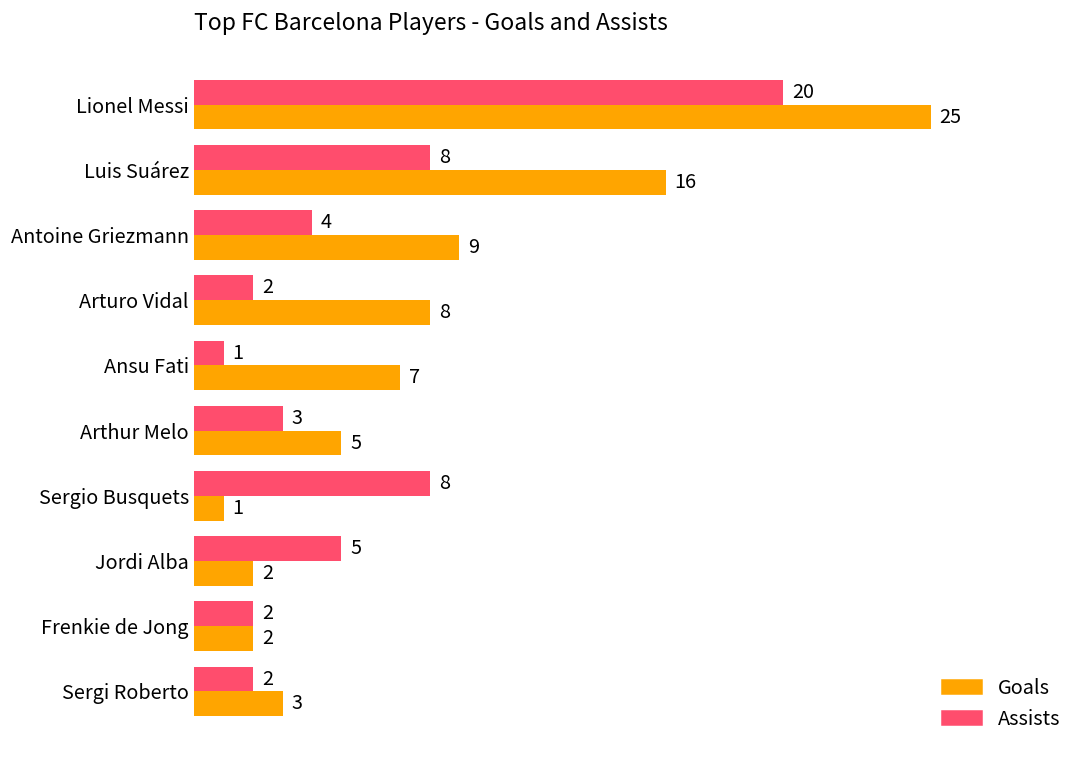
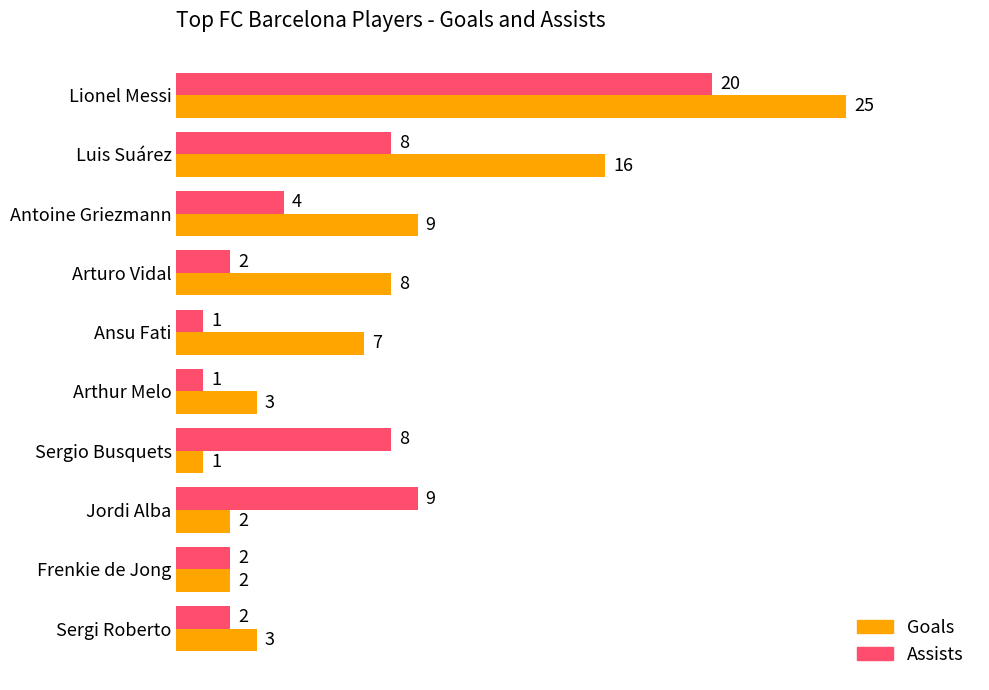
  {
    "Goals": {
      "Lionel Messi": 25,
      "Luis Suárez": 16,
      "Antoine Griezmann": 9,
      "Arturo Vidal": 8,
      "Ansu Fati": 7,
-     "Arthur Melo": 5,
+     "Arthur Melo": 3,
      "Sergio Busquets": 1,
      "Jordi Alba": 2,
      "Frenkie de Jong": 2,
      "Sergi Roberto": 3
    },
    "Assists": {
      "Lionel Messi": 20,
      "Luis Suárez": 8,
      "Antoine Griezmann": 4,
      "Arturo Vidal": 2,
      "Ansu Fati": 1,
-     "Arthur Melo": 3,
+     "Arthur Melo": 1,
      "Sergio Busquets": 8,
-     "Jordi Alba": 5,
+     "Jordi Alba": 9,
      "Frenkie de Jong": 2,
      "Sergi Roberto": 2
    }
  }
